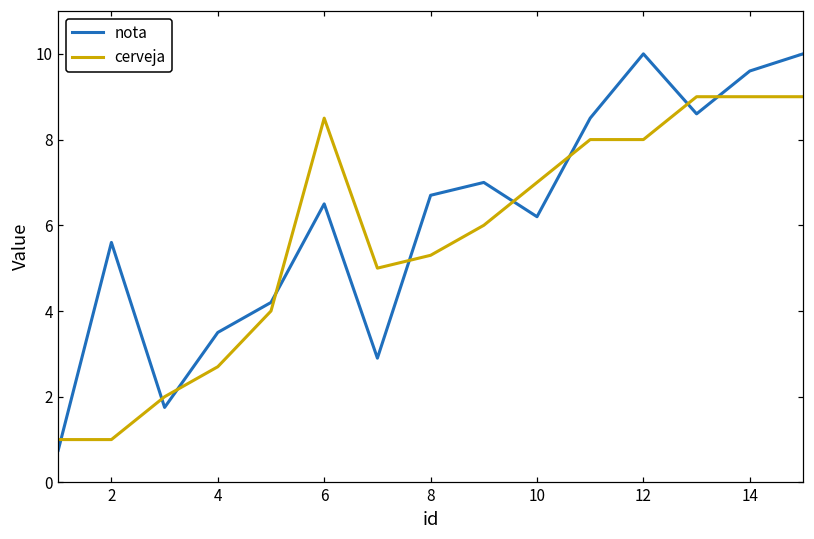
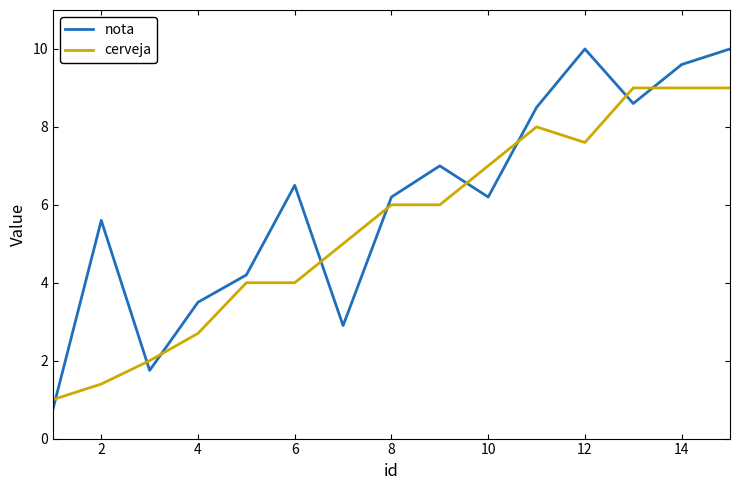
  {
    "nota": {
      "2": 5.6,
      "4": 3.5,
      "6": 6.5,
-     "8": 6.7,
+     "8": 6.2,
      "10": 6.2,
      "12": 10.0,
      "14": 9.6
    },
    "cerveja": {
-     "2": 1.0,
+     "2": 1.4,
      "4": 2.7,
-     "6": 8.5,
-     "8": 5.3,
+     "6": 4.0,
+     "8": 6.0,
      "10": 7.0,
-     "12": 8.0,
+     "12": 7.6,
      "14": 9.0
    }
  }
